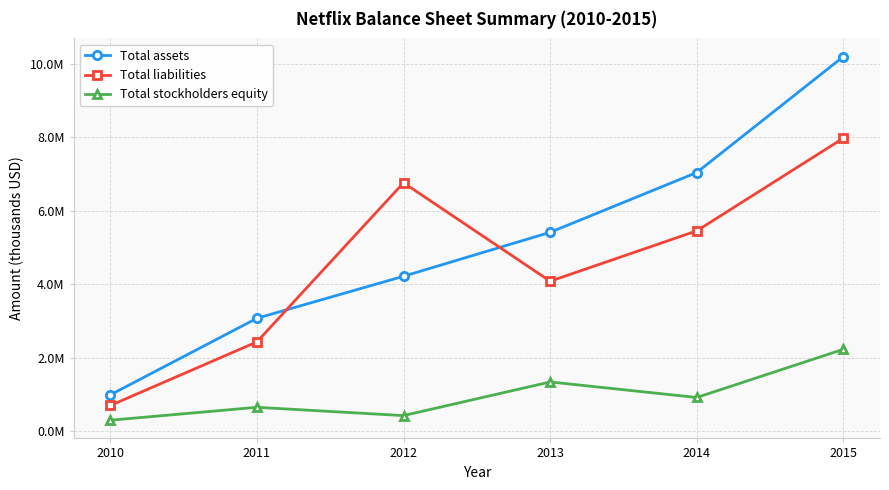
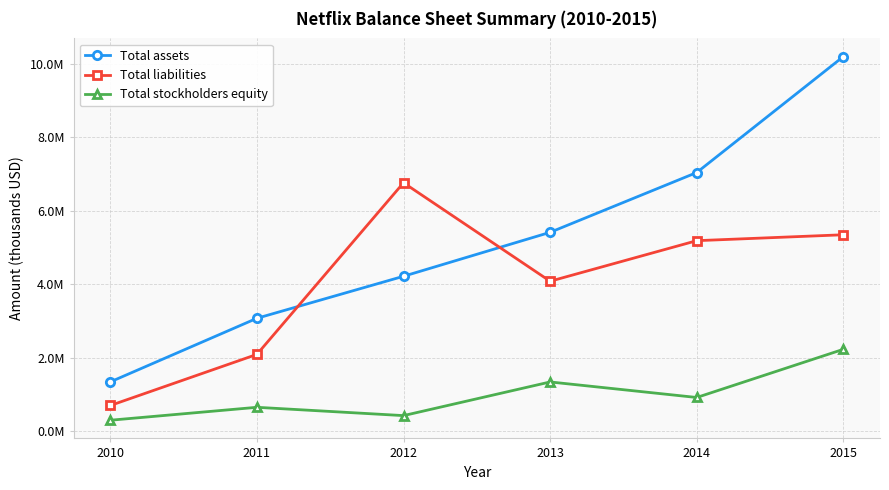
  {
    "Total assets": {
-     "2010": 1000000,
+     "2010": 1300000,
      "2011": 3100000,
      "2012": 4200000,
      "2013": 5400000,
      "2014": 7000000,
      "2015": 10200000
    },
    "Total liabilities": {
      "2010": 700000,
-     "2011": 2400000,
+     "2011": 2100000,
      "2012": 6800000,
      "2013": 4100000,
-     "2014": 5500000,
-     "2015": 8000000
+     "2014": 5200000,
+     "2015": 5300000
    },
    "Total stockholders equity": {
      "2010": 300000,
      "2011": 600000,
      "2012": 400000,
      "2013": 1300000,
      "2014": 900000,
      "2015": 2200000
    }
  }
